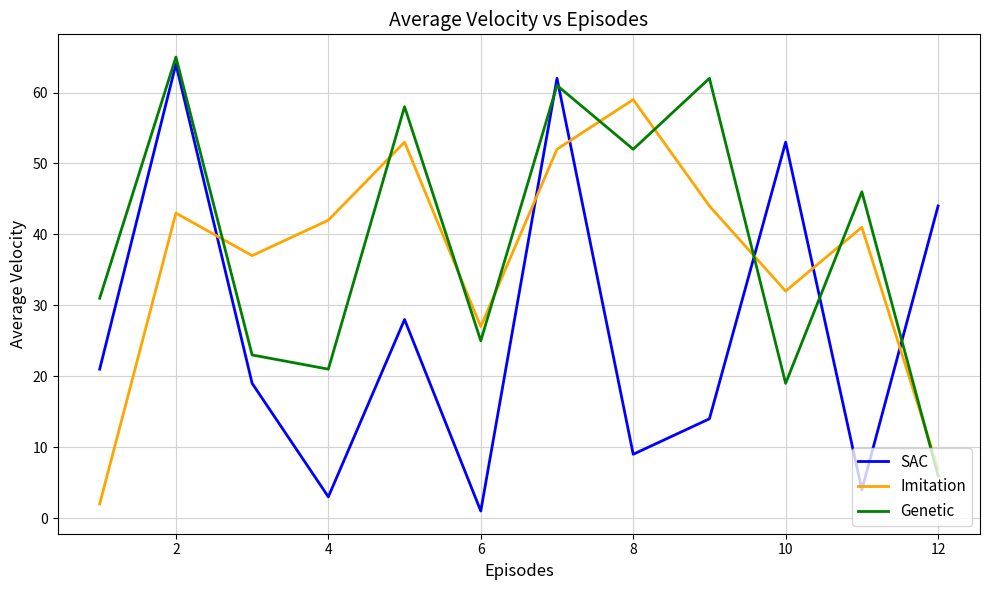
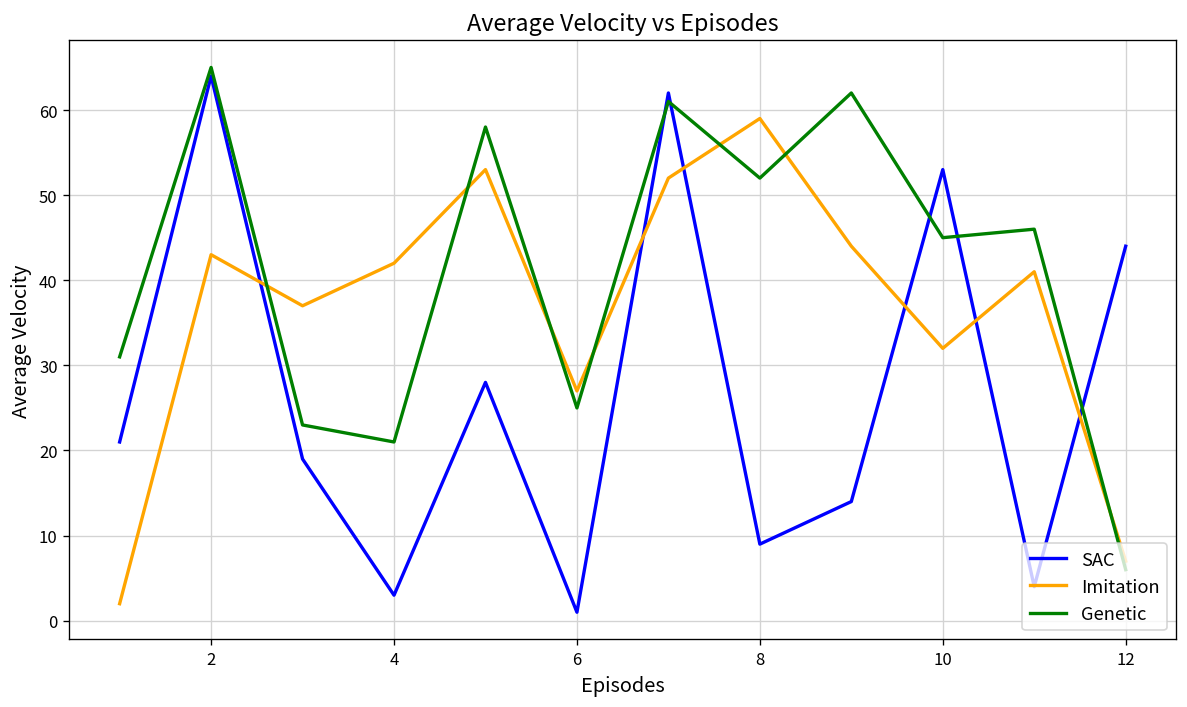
  {
    "SAC": {
      "2": 64,
      "4": 3,
      "6": 1,
      "8": 9,
      "10": 53,
      "12": 44
    },
    "Imitation": {
      "2": 43,
      "4": 42,
      "6": 27,
      "8": 59,
      "10": 32
    },
    "Genetic": {
      "2": 65,
      "4": 21,
      "6": 25,
      "8": 52,
-     "10": 19
+     "10": 45
    }
  }
